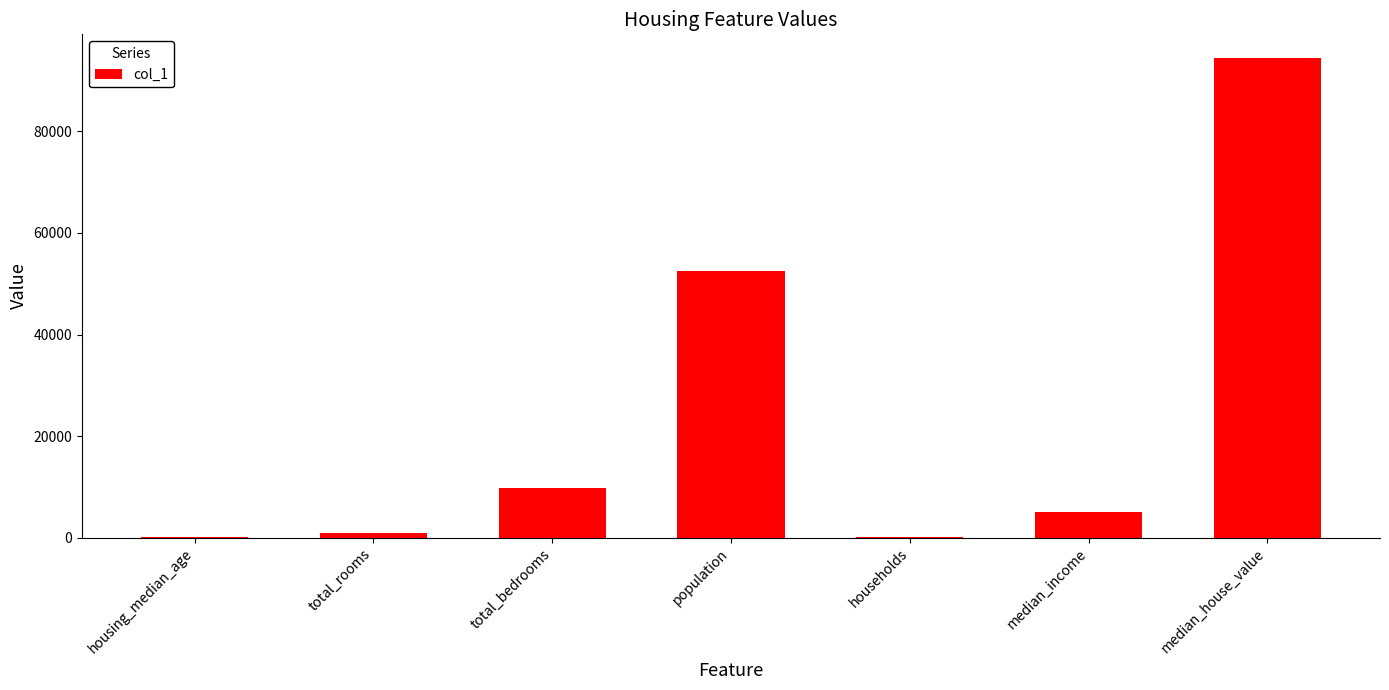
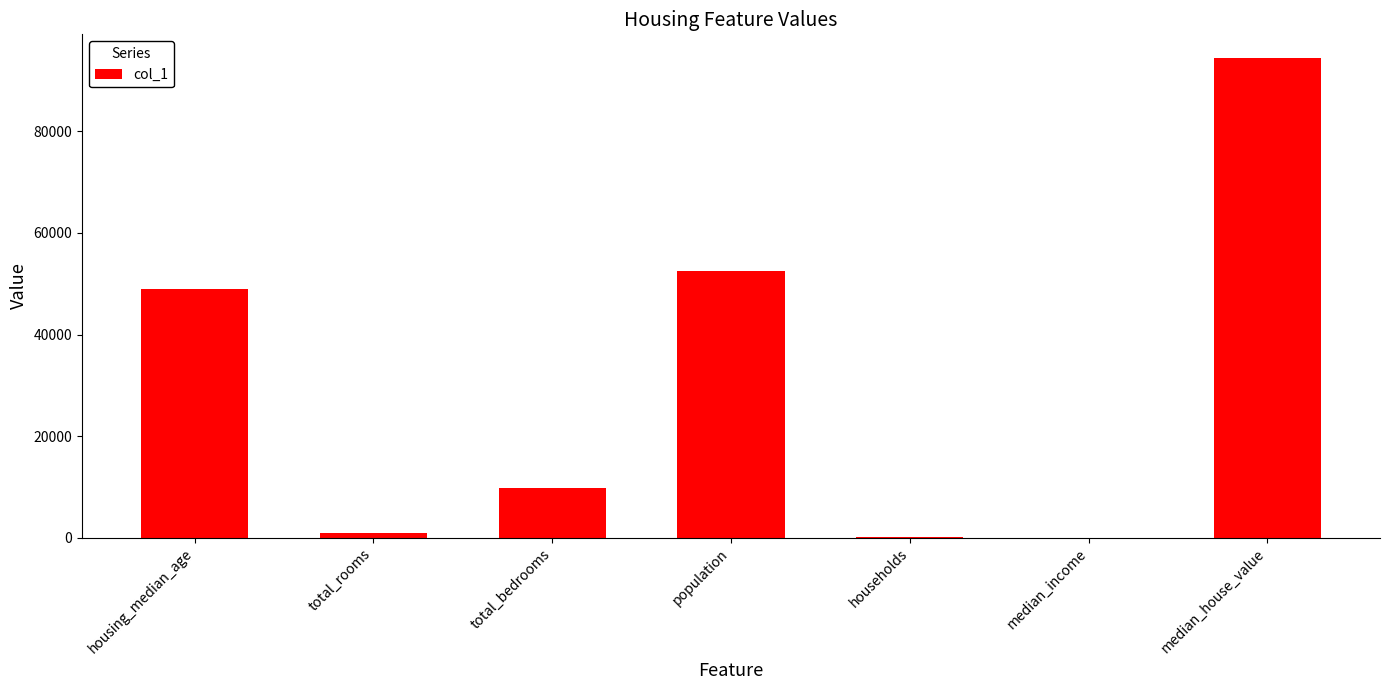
  {
-   "housing_median_age": 0,
+   "housing_median_age": 49000,
    "total_rooms": 1000,
    "total_bedrooms": 10000,
    "population": 53000,
-   "median_income": 5000,
+   "median_income": 0,
    "median_house_value": 94000
  }
